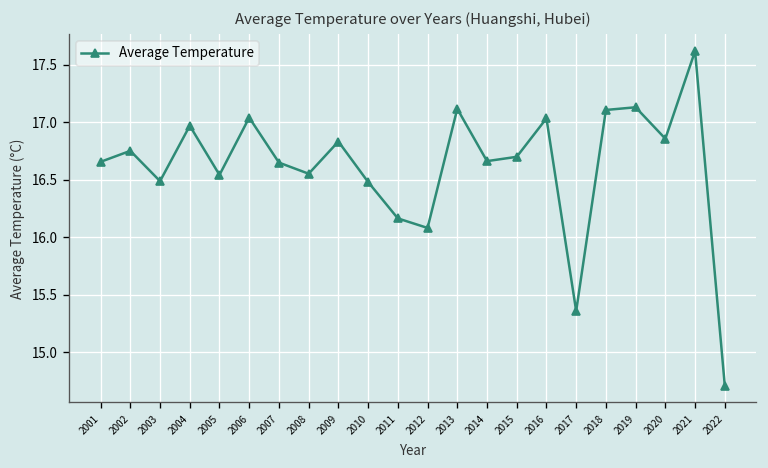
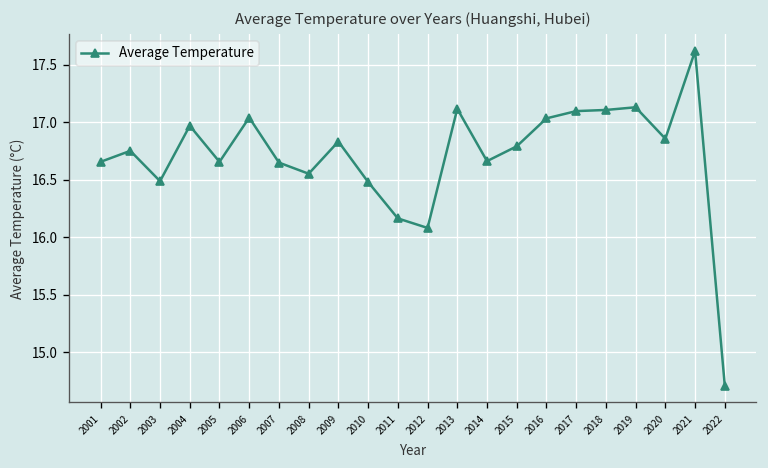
  {
    "2001": 16.7,
    "2002": 16.7,
    "2003": 16.5,
    "2004": 17.0,
-   "2005": 16.5,
+   "2005": 16.7,
    "2006": 17.0,
    "2007": 16.6,
    "2008": 16.6,
    "2009": 16.8,
    "2010": 16.5,
    "2011": 16.2,
    "2012": 16.1,
    "2013": 17.1,
    "2014": 16.7,
-   "2015": 16.7,
+   "2015": 16.8,
    "2016": 17.0,
-   "2017": 15.4,
+   "2017": 17.1,
    "2018": 17.1,
    "2019": 17.1,
    "2020": 16.9,
    "2021": 17.6,
    "2022": 14.7
  }
